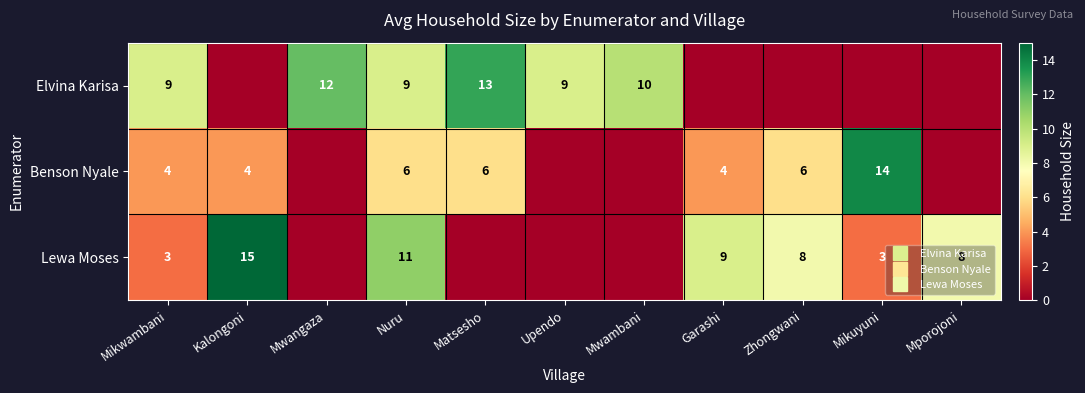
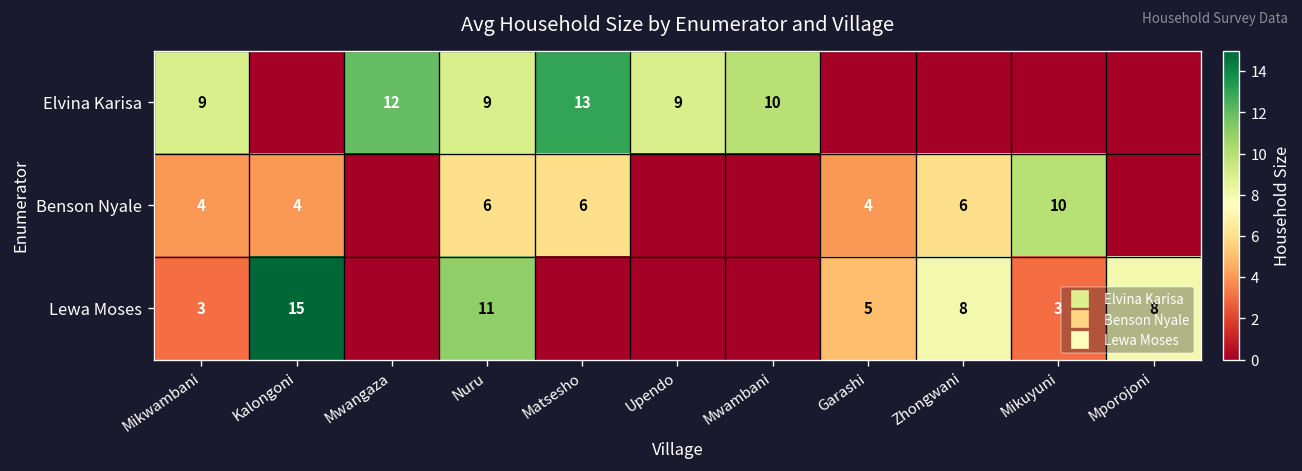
  {
    "Elvina Karisa": {
      "Mikwambani": 9,
      "Mwangaza": 12,
      "Nuru": 9,
      "Matsesho": 13,
      "Upendo": 9,
      "Mwambani": 10
    },
    "Benson Nyale": {
      "Mikwambani": 4,
      "Kalongoni": 4,
      "Nuru": 6,
      "Matsesho": 6,
      "Garashi": 4,
      "Zhongwani": 6,
-     "Mikuyuni": 14
+     "Mikuyuni": 10
    },
    "Lewa Moses": {
      "Mikwambani": 3,
      "Kalongoni": 15,
      "Nuru": 11,
-     "Garashi": 9,
+     "Garashi": 5,
      "Zhongwani": 8
    }
  }
